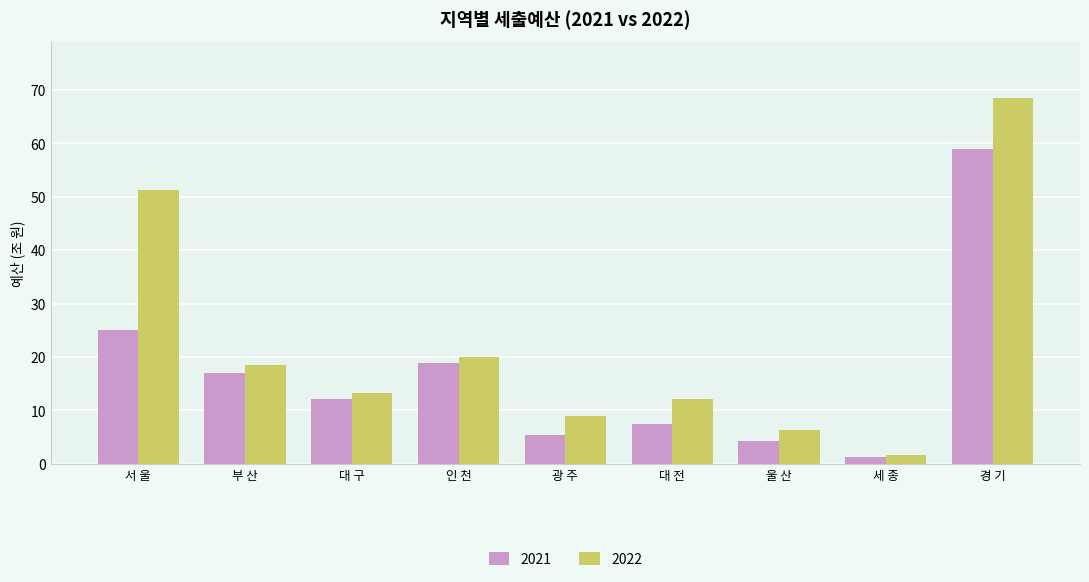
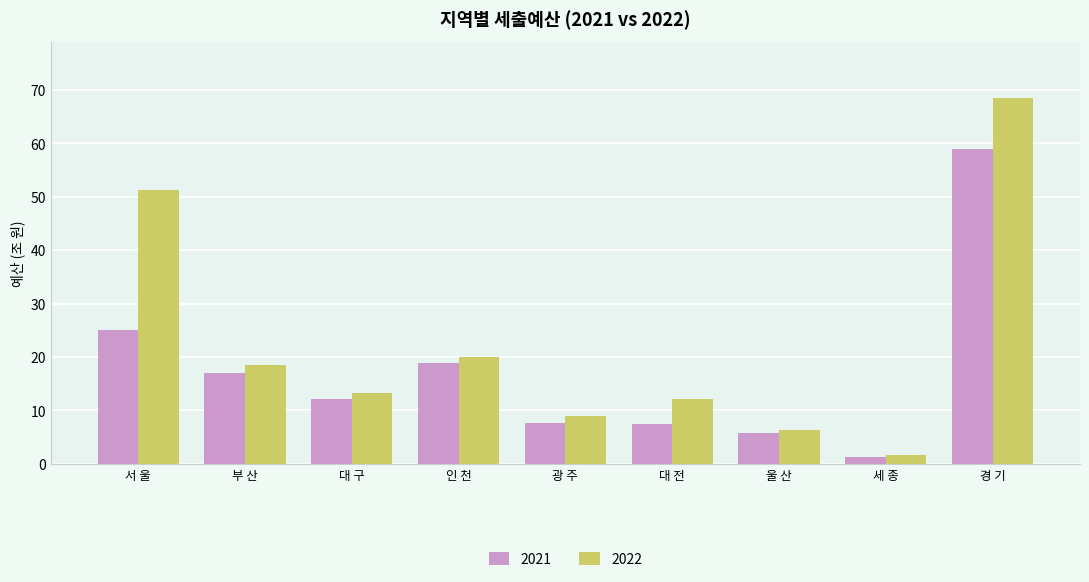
  {
    "2021": {
      "서 울": 25,
      "부 산": 17,
      "대 구": 12,
      "인 천": 19,
-     "광 주": 5,
+     "광 주": 8,
      "대 전": 8,
-     "울 산": 4,
+     "울 산": 6,
      "세 종": 1,
      "경 기": 59
    },
    "2022": {
      "서 울": 51,
      "부 산": 19,
      "대 구": 13,
      "인 천": 20,
      "광 주": 9,
      "대 전": 12,
      "울 산": 6,
      "세 종": 2,
      "경 기": 68
    }
  }
